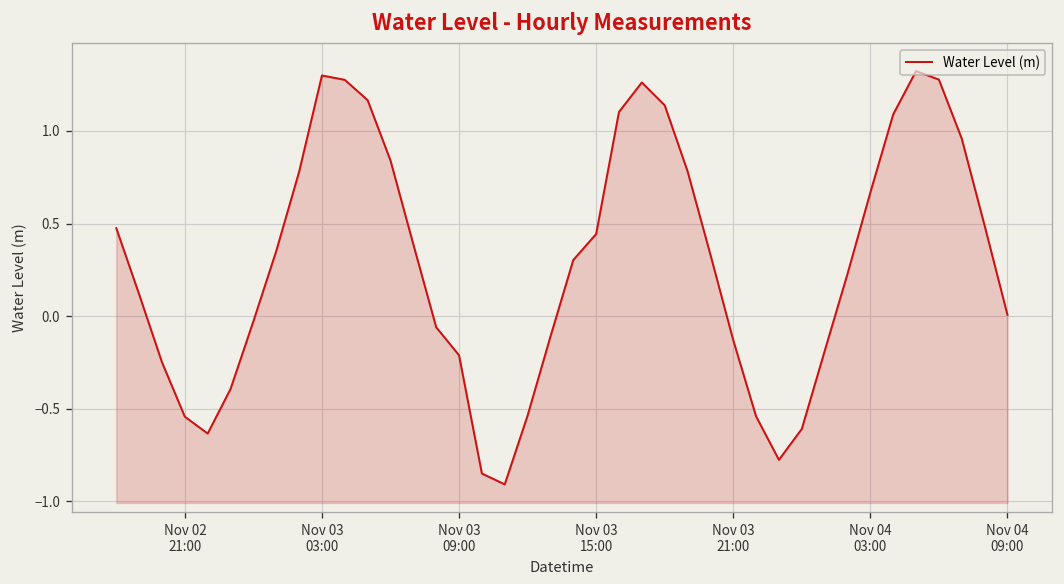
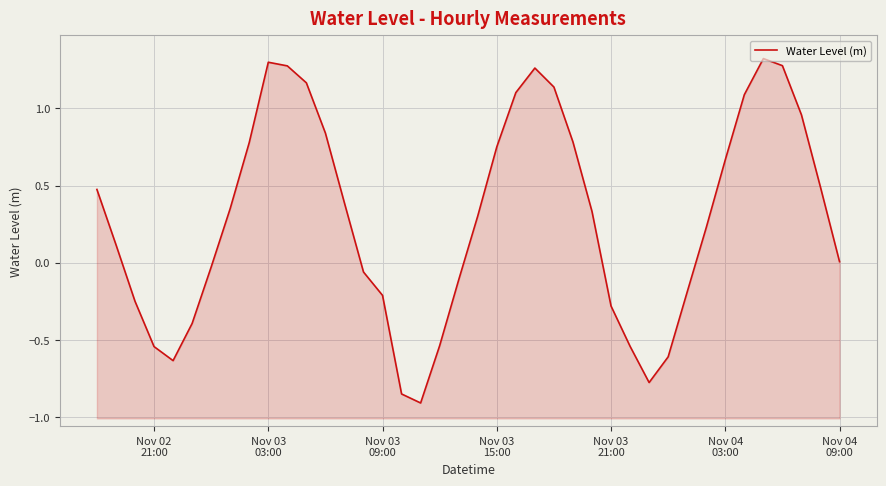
  {
    "Nov 02 21:00": -0.54,
    "Nov 03 03:00": 1.30,
    "Nov 03 09:00": -0.21,
-   "Nov 03 15:00": 0.44,
-   "Nov 03 21:00": -0.13,
+   "Nov 03 15:00": 0.75,
+   "Nov 03 21:00": -0.28,
    "Nov 04 03:00": 0.67,
    "Nov 04 09:00": 0.01
  }
